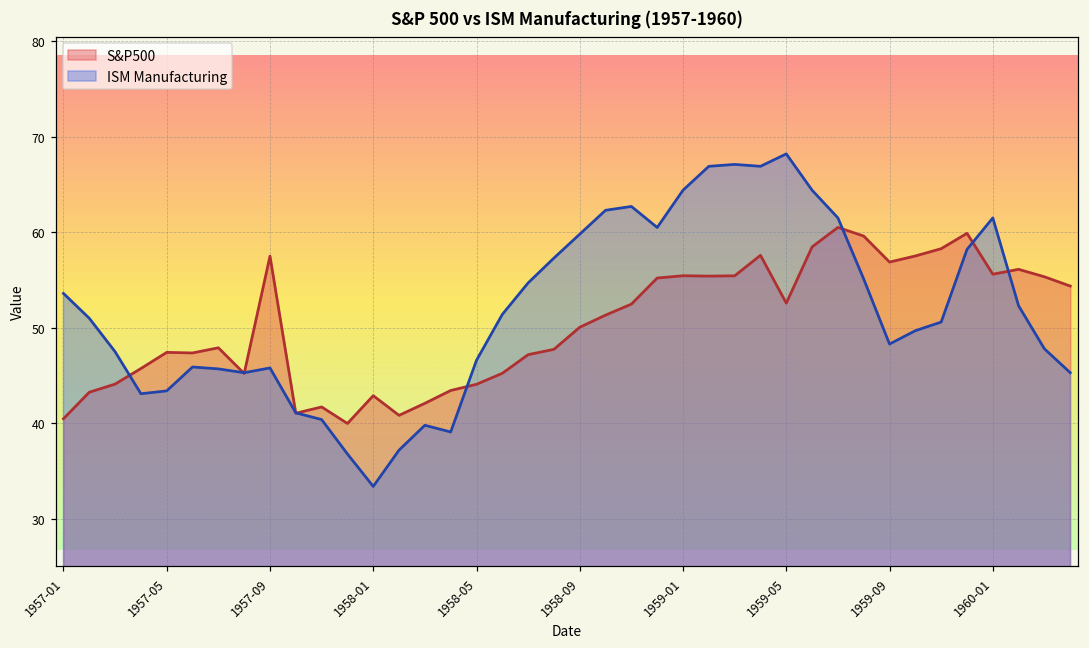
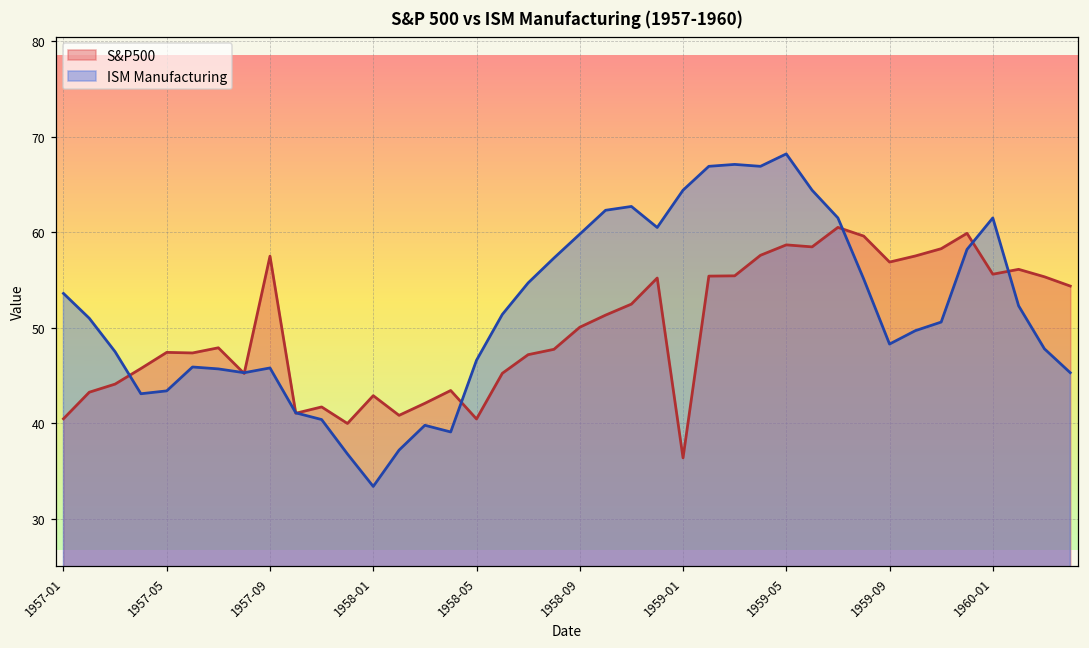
  {
    "S&P500": {
      "1957-01": 40,
      "1957-05": 47,
      "1957-09": 58,
      "1958-01": 43,
-     "1958-05": 44,
+     "1958-05": 40,
      "1958-09": 50,
-     "1959-01": 55,
-     "1959-05": 53,
+     "1959-01": 36,
+     "1959-05": 59,
      "1959-09": 57,
      "1960-01": 56
    },
    "ISM Manufacturing": {
      "1957-01": 54,
      "1957-05": 43,
      "1957-09": 46,
      "1958-01": 33,
      "1958-05": 47,
      "1958-09": 60,
      "1959-01": 64,
      "1959-05": 68,
      "1959-09": 48,
      "1960-01": 62
    }
  }
